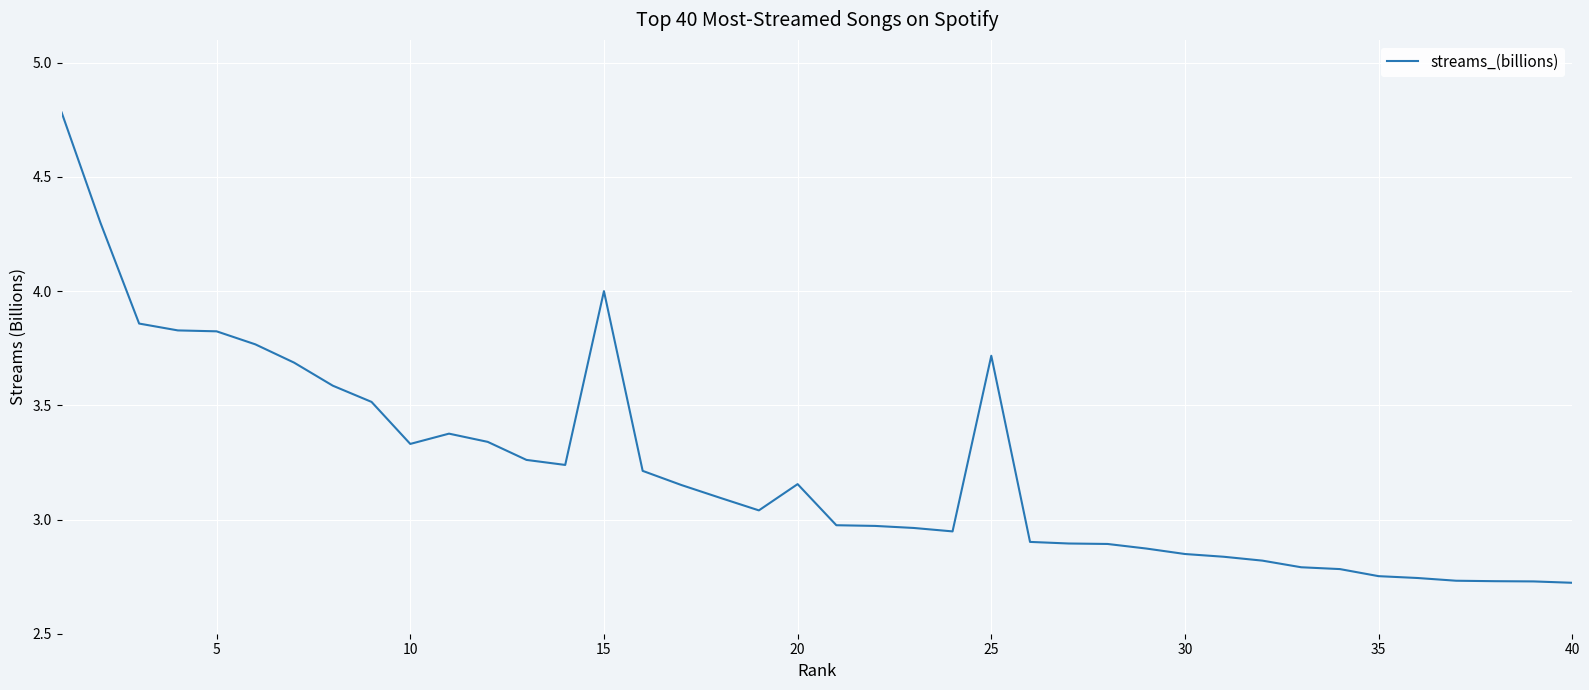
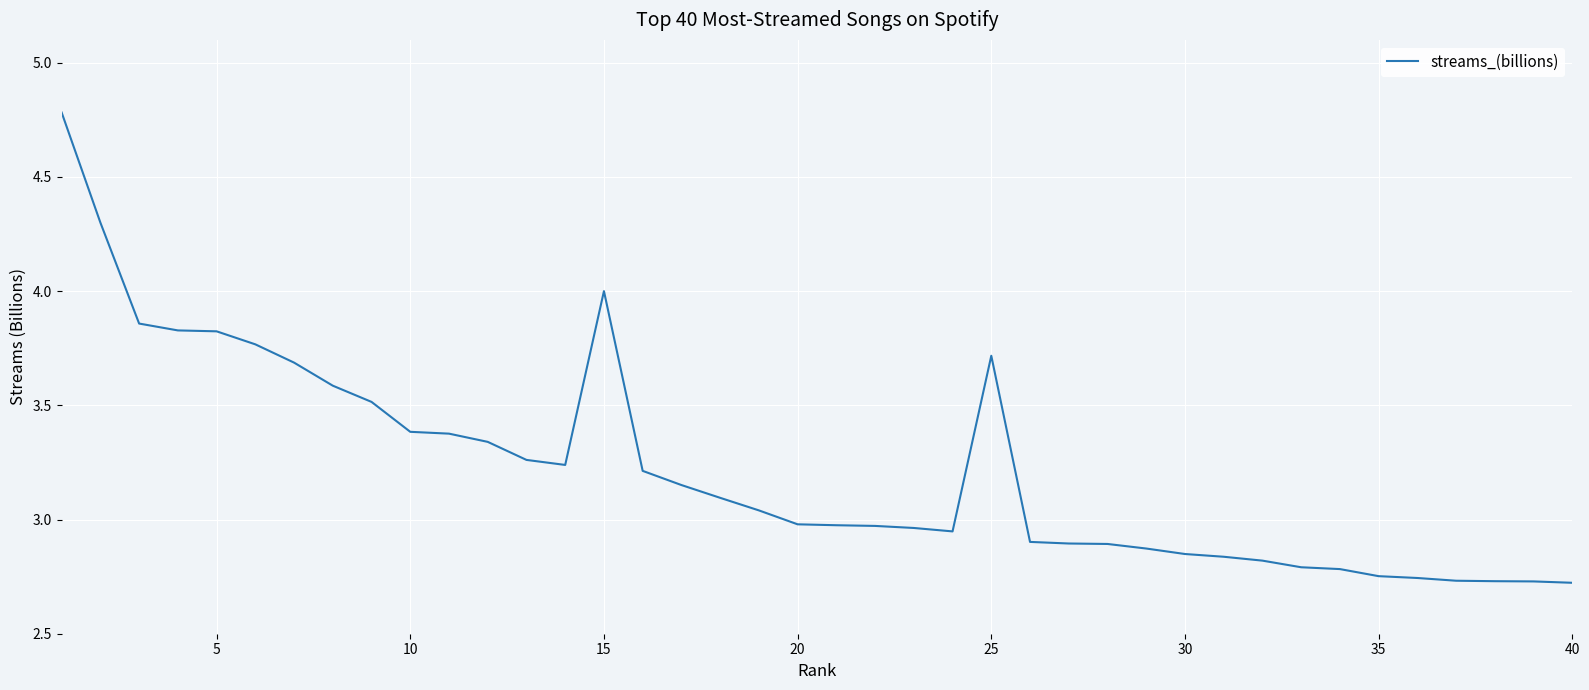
  {
    "5": 3.82,
-   "10": 3.33,
+   "10": 3.38,
    "15": 4.00,
-   "20": 3.16,
+   "20": 2.98,
    "25": 3.72,
    "30": 2.85,
    "35": 2.75,
    "40": 2.72
  }
